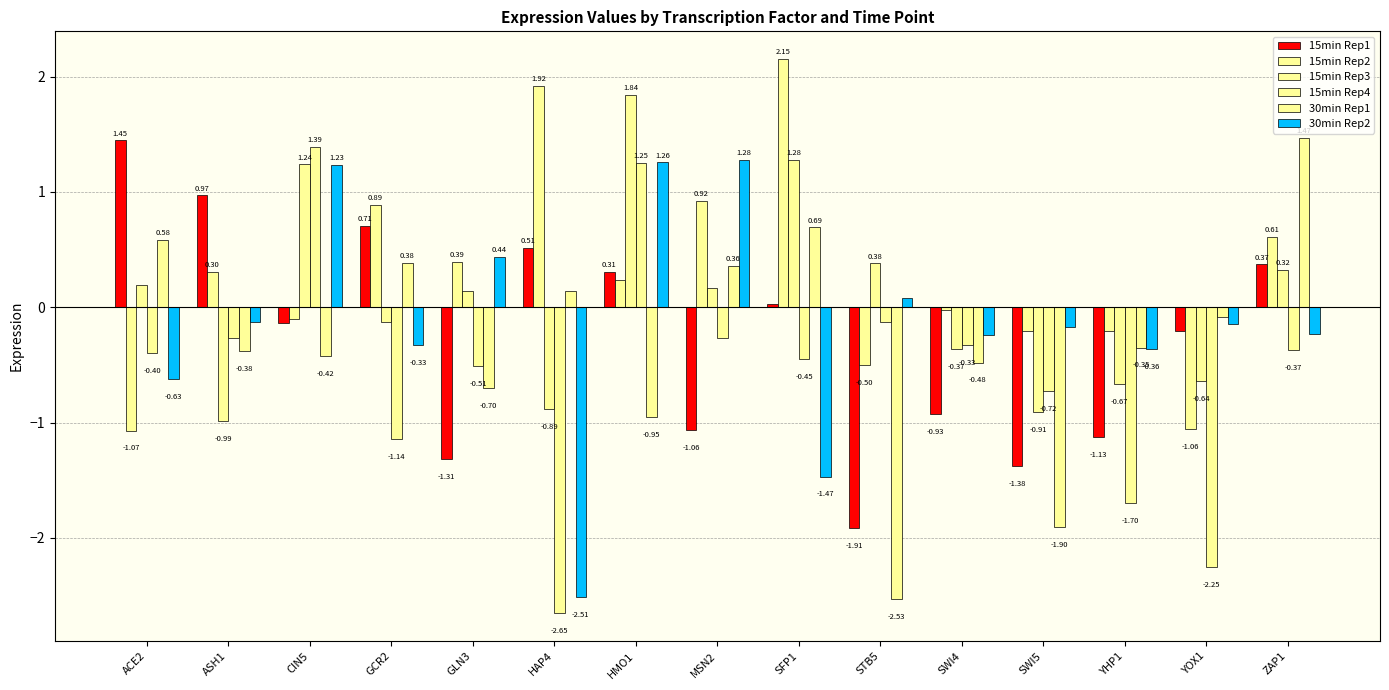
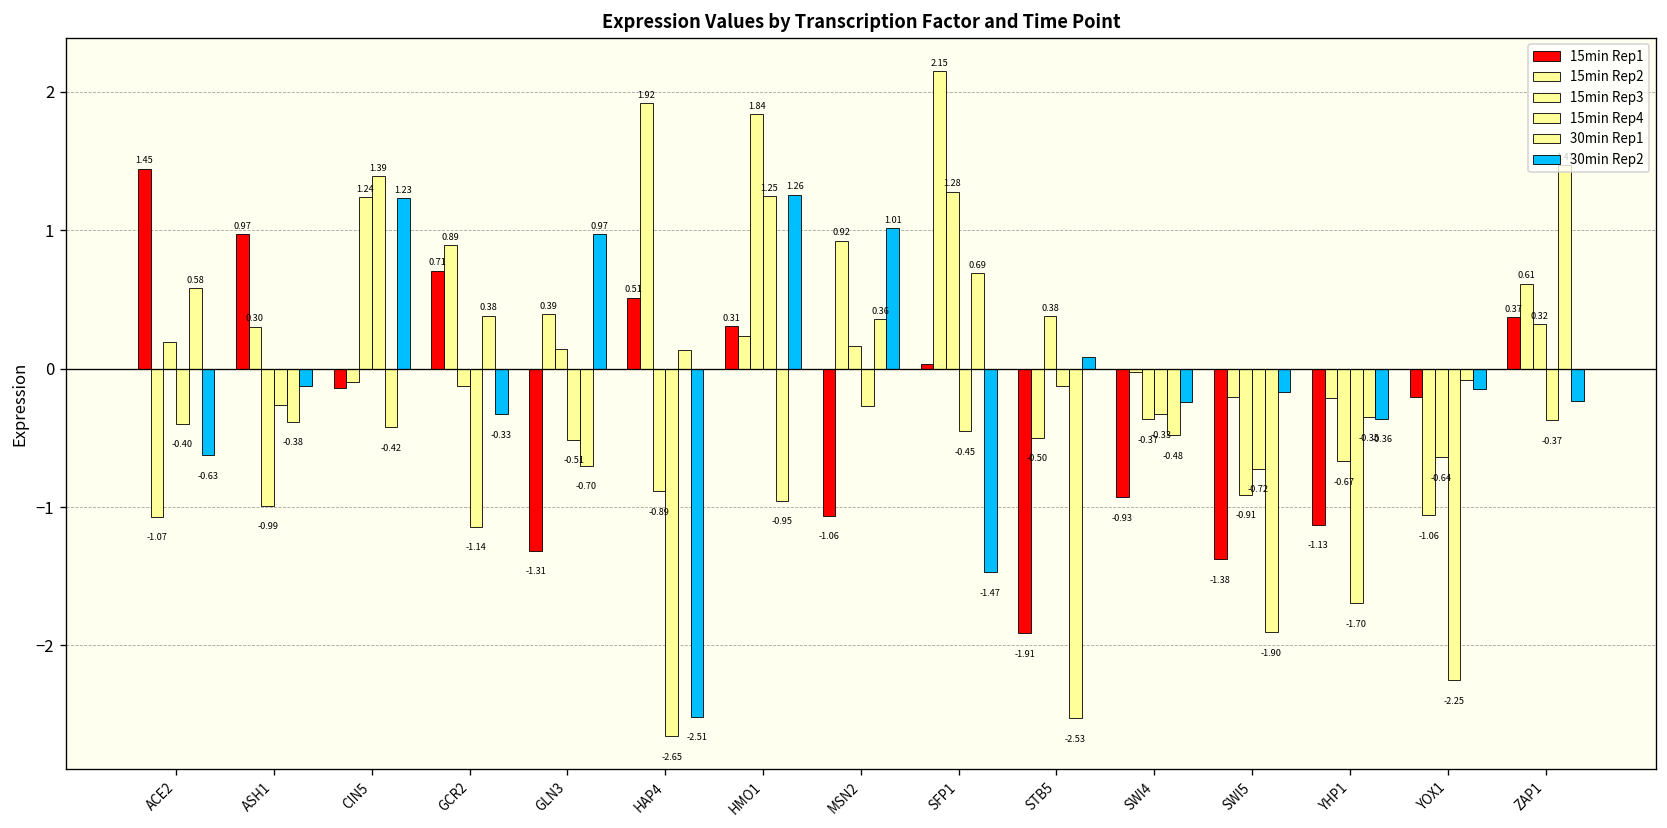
  {
    "15min Rep1": {
      "ACE2": 1.45,
      "ASH1": 0.97,
      "GCR2": 0.71,
      "GLN3": -1.31,
      "HAP4": 0.51,
      "HMO1": 0.31,
      "MSN2": -1.06,
      "STB5": -1.91,
      "SWI4": -0.93,
      "SWI5": -1.38,
      "YHP1": -1.13,
      "ZAP1": 0.37
    },
    "30min Rep2": {
      "ACE2": -0.63,
      "CIN5": 1.23,
      "GCR2": -0.33,
-     "GLN3": 0.44,
+     "GLN3": 0.97,
      "HAP4": -2.51,
      "HMO1": 1.26,
-     "MSN2": 1.28,
+     "MSN2": 1.01,
      "SFP1": -1.47
    }
  }
